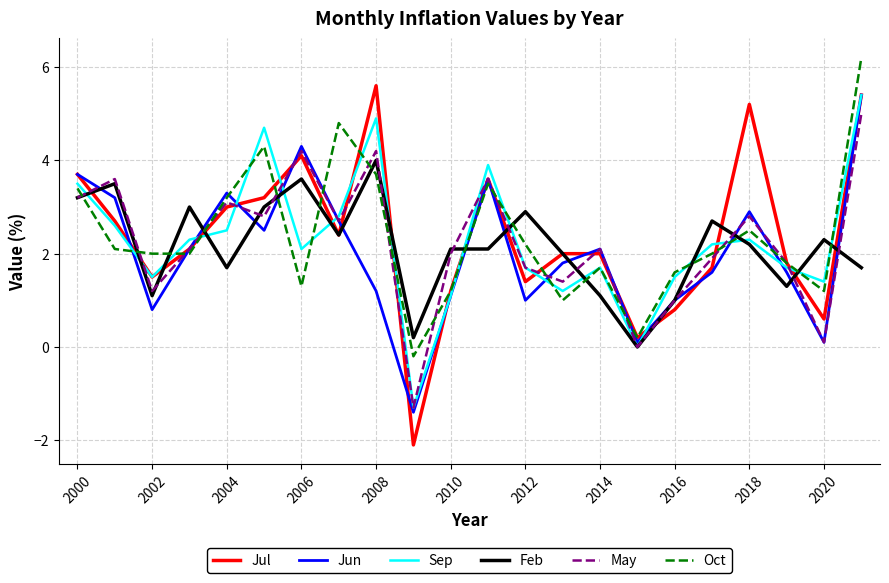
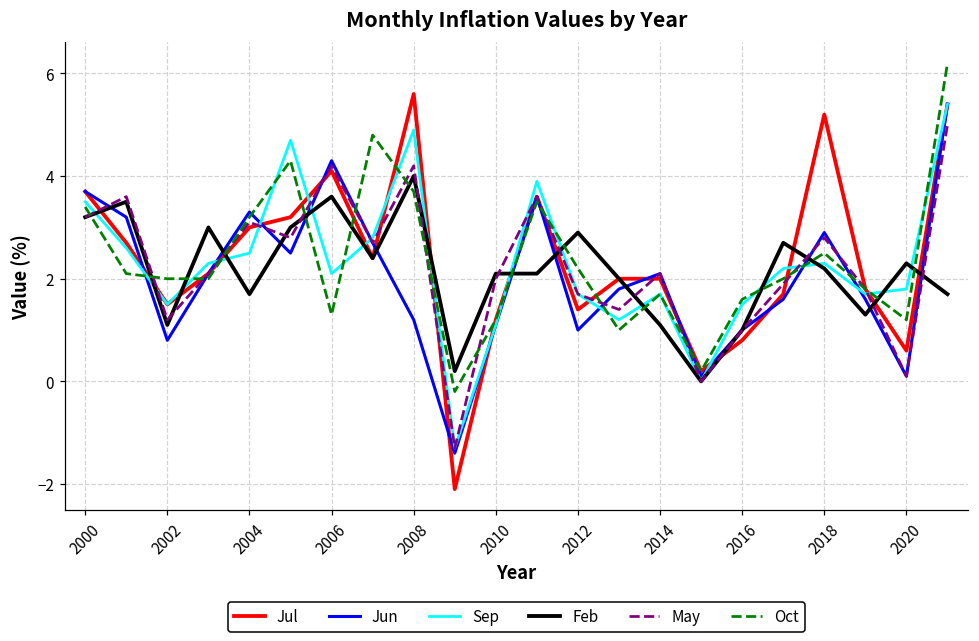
  {
    "Jul": {
      "2004": 3.0,
      "2006": 4.1,
      "2008": 5.6,
      "2012": 1.4,
      "2014": 2.0,
      "2016": 0.8,
      "2018": 5.2,
      "2020": 0.6
    },
    "Jun": {
      "2002": 0.8,
      "2004": 3.3,
      "2006": 4.3,
      "2008": 1.2,
      "2012": 1.0,
      "2018": 2.9
    },
    "Sep": {
      "2000": 3.5,
      "2004": 2.5,
      "2006": 2.1,
      "2008": 4.9,
      "2016": 1.5,
      "2018": 2.3,
-     "2020": 1.4
+     "2020": 1.8
    },
    "Feb": {
      "2002": 1.1,
      "2004": 1.7,
      "2006": 3.6,
      "2008": 4.0,
      "2010": 2.1,
      "2012": 2.9,
      "2014": 1.1,
      "2018": 2.2,
      "2020": 2.3
    },
    "May": {
      "2002": 1.2,
      "2004": 3.1,
      "2006": 4.2,
      "2008": 4.2,
      "2010": 2.0,
      "2018": 2.8
    },
    "Oct": {
      "2000": 3.4,
      "2002": 2.0,
      "2004": 3.2,
      "2006": 1.3,
      "2008": 3.7,
      "2012": 2.2,
      "2016": 1.6,
      "2018": 2.5,
      "2020": 1.2
    }
  }
